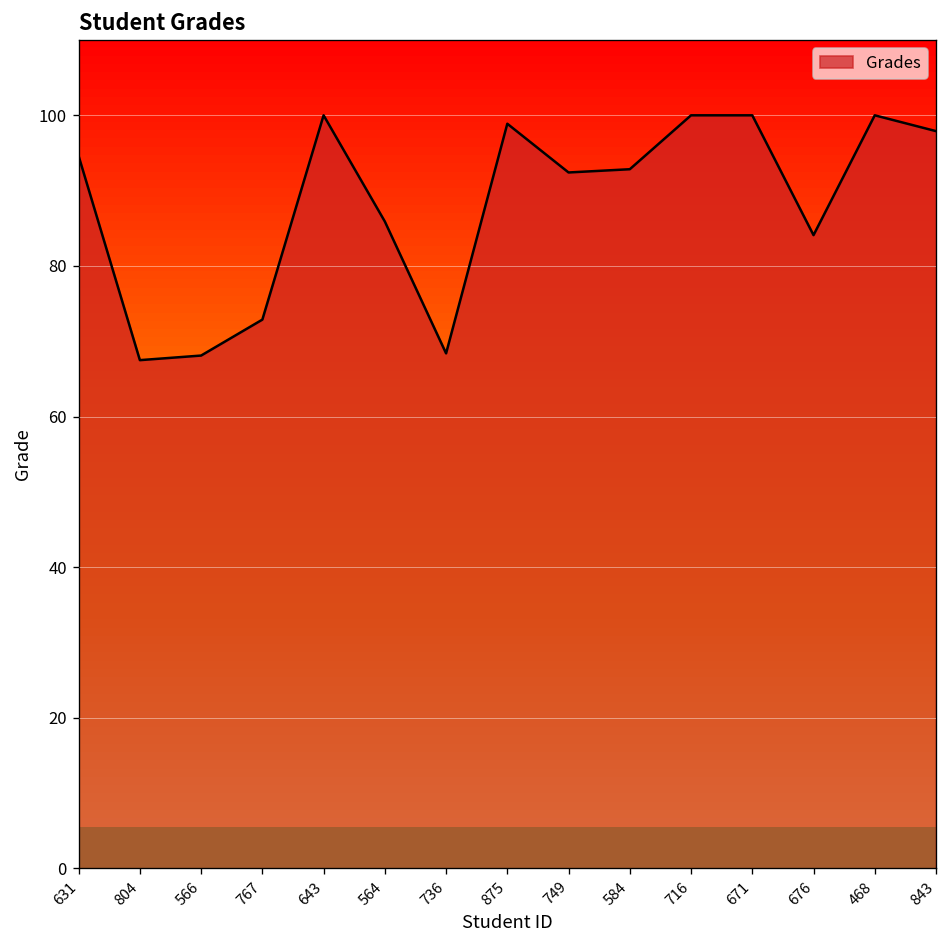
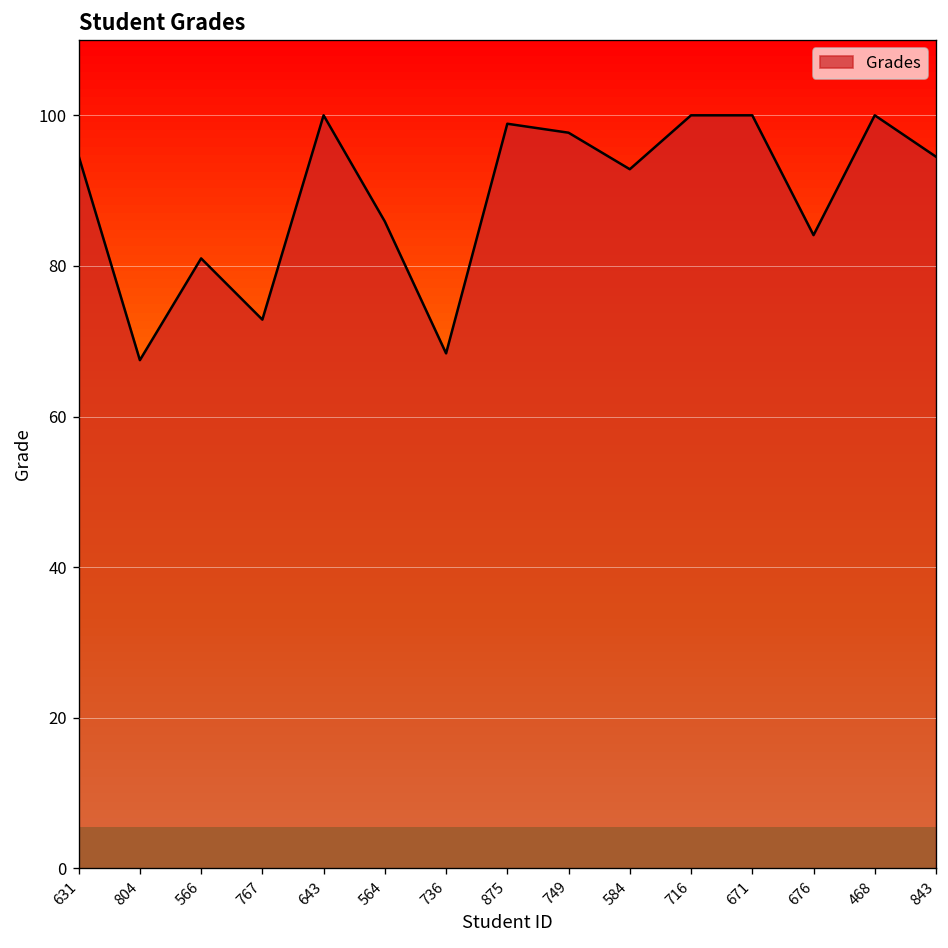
  {
    "631": 95,
    "804": 67,
-   "566": 68,
+   "566": 81,
    "767": 73,
    "643": 100,
    "564": 86,
    "736": 68,
    "875": 99,
-   "749": 92,
+   "749": 98,
    "584": 93,
    "716": 100,
    "671": 100,
    "676": 84,
    "468": 100,
-   "843": 98
+   "843": 95
  }
